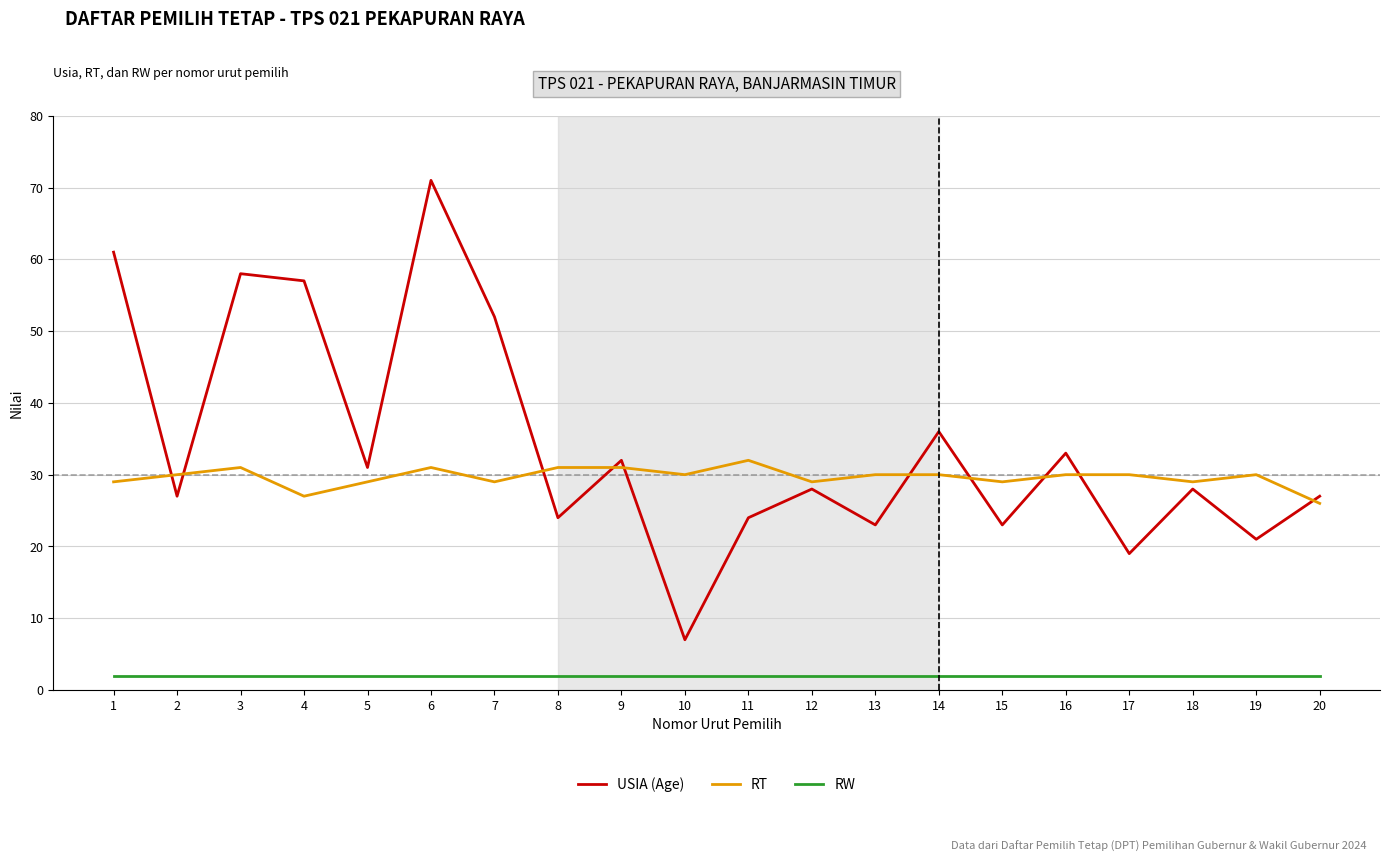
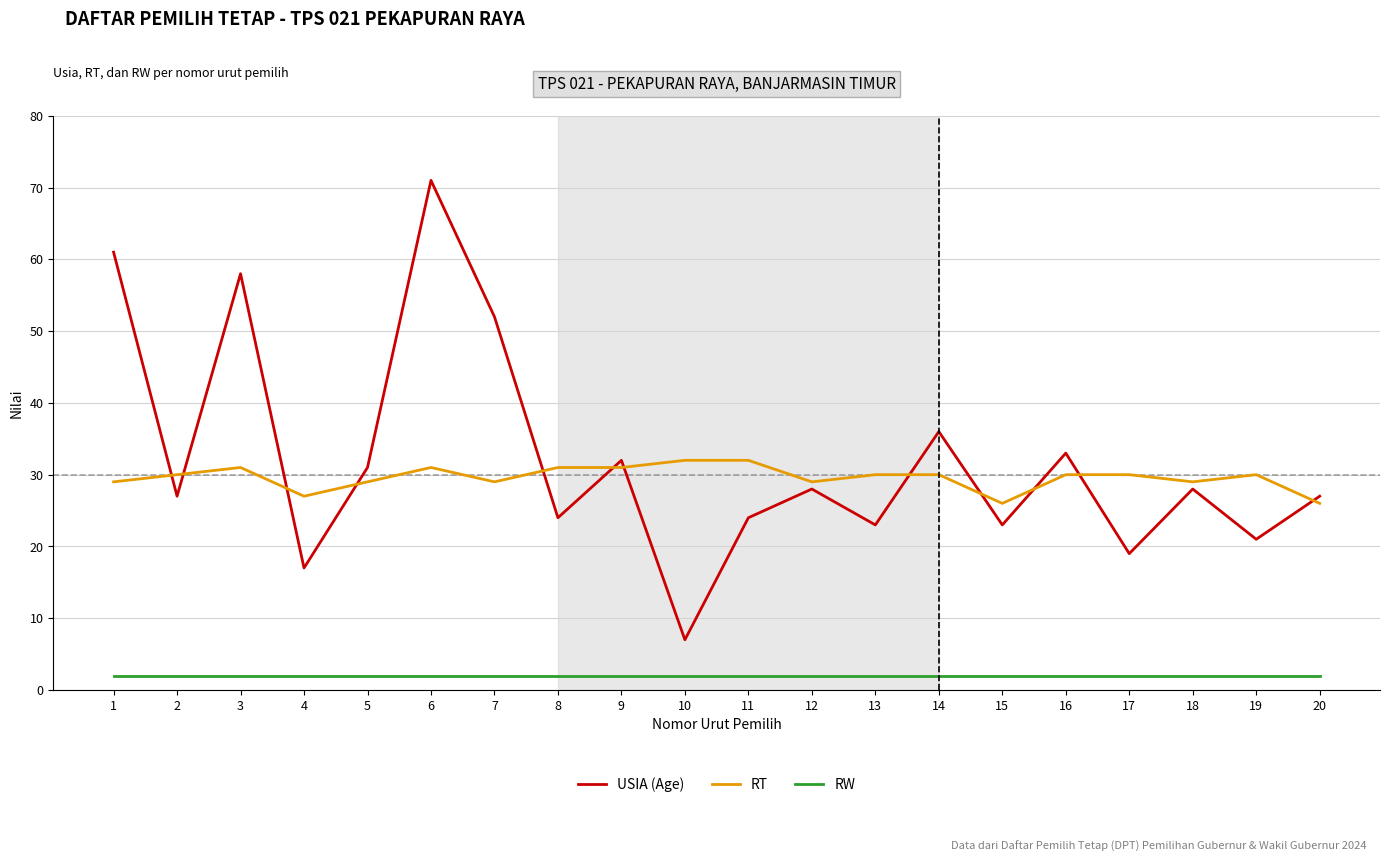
  {
    "USIA (Age)": {
      "1": 61,
      "2": 27,
      "3": 58,
-     "4": 57,
+     "4": 17,
      "5": 31,
      "6": 71,
      "7": 52,
      "8": 24,
      "9": 32,
      "10": 7,
      "11": 24,
      "12": 28,
      "13": 23,
      "14": 36,
      "15": 23,
      "16": 33,
      "17": 19,
      "18": 28,
      "19": 21,
      "20": 27
    },
    "RT": {
      "1": 29,
      "2": 30,
      "3": 31,
      "4": 27,
      "5": 29,
      "6": 31,
      "7": 29,
      "8": 31,
      "9": 31,
-     "10": 30,
+     "10": 32,
      "11": 32,
      "12": 29,
      "13": 30,
      "14": 30,
-     "15": 29,
+     "15": 26,
      "16": 30,
      "17": 30,
      "18": 29,
      "19": 30,
      "20": 26
    },
    "RW": {
      "1": 2,
      "2": 2,
      "3": 2,
      "4": 2,
      "5": 2,
      "6": 2,
      "7": 2,
      "8": 2,
      "9": 2,
      "10": 2,
      "11": 2,
      "12": 2,
      "13": 2,
      "14": 2,
      "15": 2,
      "16": 2,
      "17": 2,
      "18": 2,
      "19": 2,
      "20": 2
    }
  }
